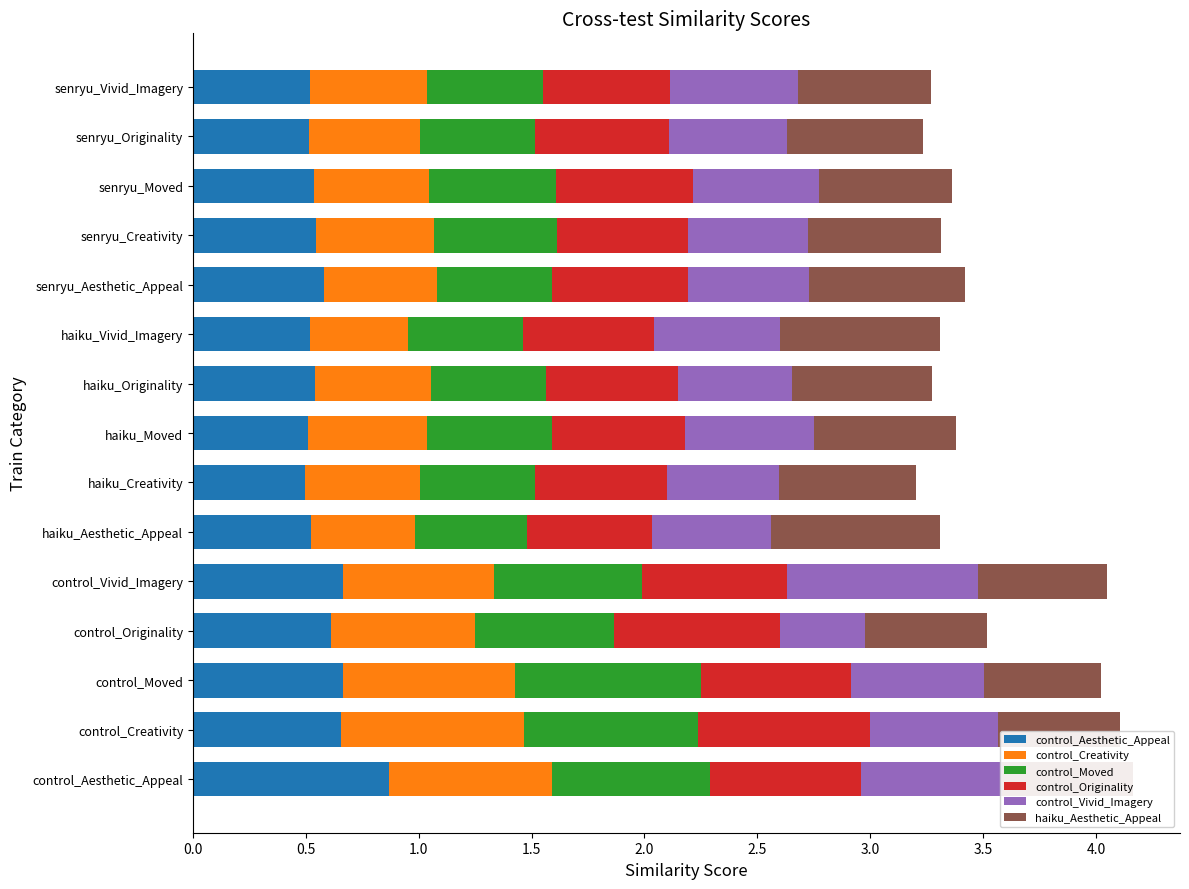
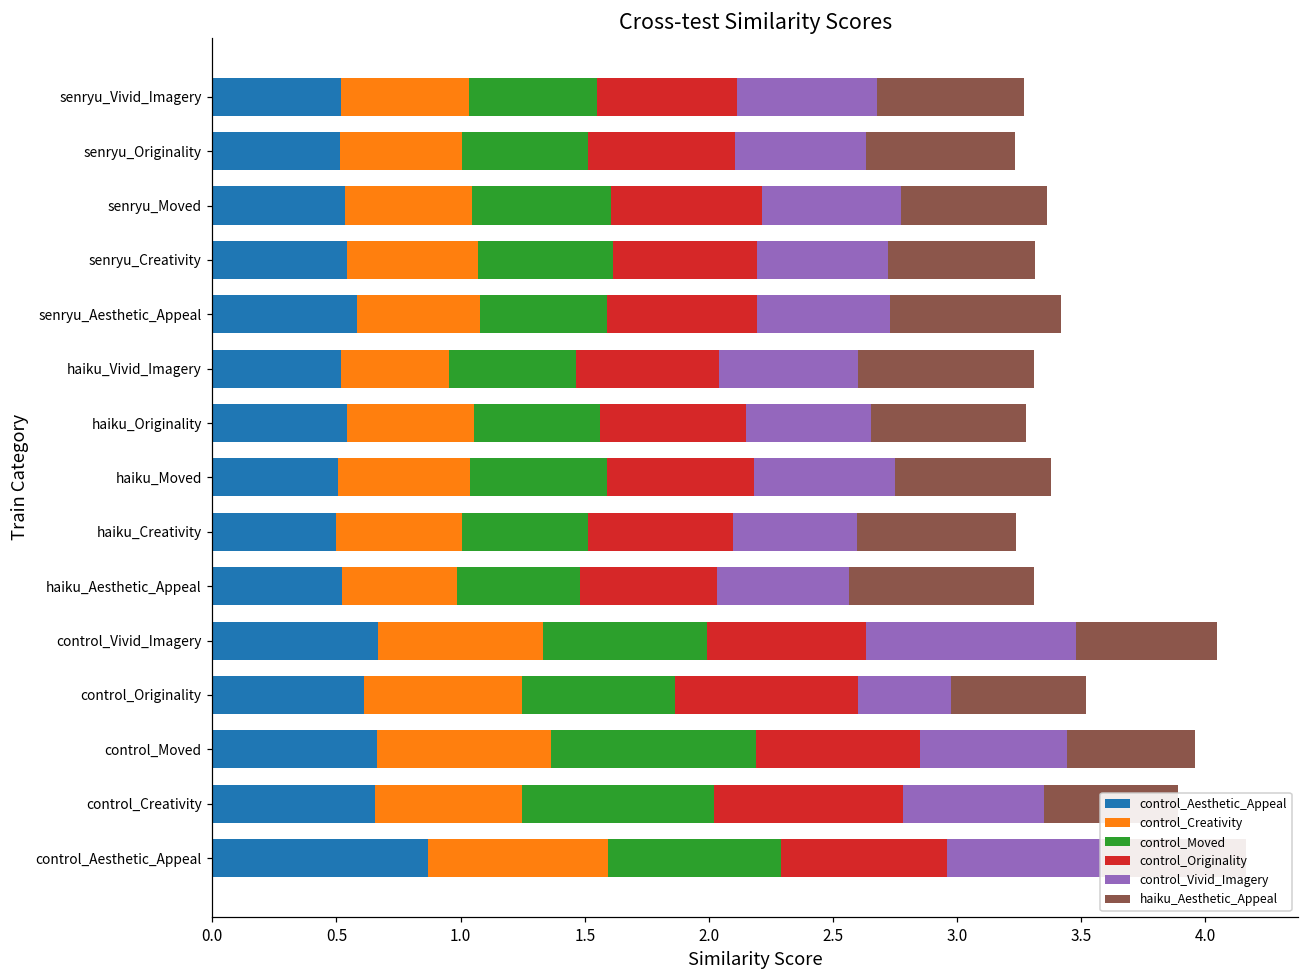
  {
    "control_Aesthetic_Appeal": {
      "senryu_Vivid_Imagery": 0.52,
      "senryu_Originality": 0.51,
      "senryu_Moved": 0.53,
      "senryu_Creativity": 0.54,
      "senryu_Aesthetic_Appeal": 0.58,
      "haiku_Vivid_Imagery": 0.52,
      "haiku_Originality": 0.54,
      "haiku_Moved": 0.51,
      "haiku_Creativity": 0.50,
      "haiku_Aesthetic_Appeal": 0.52,
      "control_Vivid_Imagery": 0.67,
      "control_Originality": 0.61,
      "control_Moved": 0.66,
      "control_Creativity": 0.65,
      "control_Aesthetic_Appeal": 0.87
    },
    "control_Creativity": {
      "senryu_Vivid_Imagery": 0.51,
      "senryu_Originality": 0.49,
      "senryu_Moved": 0.51,
      "senryu_Creativity": 0.52,
      "senryu_Aesthetic_Appeal": 0.50,
      "haiku_Vivid_Imagery": 0.44,
      "haiku_Originality": 0.51,
      "haiku_Moved": 0.53,
      "haiku_Creativity": 0.51,
      "haiku_Aesthetic_Appeal": 0.46,
      "control_Vivid_Imagery": 0.66,
      "control_Originality": 0.64,
-     "control_Moved": 0.76,
-     "control_Creativity": 0.81,
+     "control_Moved": 0.70,
+     "control_Creativity": 0.59,
      "control_Aesthetic_Appeal": 0.72
    },
    "control_Moved": {
      "senryu_Vivid_Imagery": 0.52,
      "senryu_Originality": 0.51,
      "senryu_Moved": 0.56,
      "senryu_Creativity": 0.54,
      "senryu_Aesthetic_Appeal": 0.51,
      "haiku_Vivid_Imagery": 0.51,
      "haiku_Originality": 0.51,
      "haiku_Moved": 0.55,
      "haiku_Creativity": 0.51,
      "haiku_Aesthetic_Appeal": 0.50,
      "control_Vivid_Imagery": 0.66,
      "control_Originality": 0.62,
      "control_Moved": 0.83,
      "control_Creativity": 0.77,
      "control_Aesthetic_Appeal": 0.70
    },
    "control_Originality": {
      "senryu_Vivid_Imagery": 0.56,
      "senryu_Originality": 0.59,
      "senryu_Moved": 0.61,
      "senryu_Creativity": 0.58,
      "senryu_Aesthetic_Appeal": 0.60,
      "haiku_Vivid_Imagery": 0.58,
      "haiku_Originality": 0.59,
      "haiku_Moved": 0.59,
      "haiku_Creativity": 0.58,
      "haiku_Aesthetic_Appeal": 0.56,
      "control_Vivid_Imagery": 0.64,
      "control_Originality": 0.74,
      "control_Moved": 0.66,
      "control_Creativity": 0.76,
      "control_Aesthetic_Appeal": 0.67
    },
    "control_Vivid_Imagery": {
      "senryu_Vivid_Imagery": 0.57,
      "senryu_Originality": 0.52,
      "senryu_Moved": 0.56,
      "senryu_Creativity": 0.53,
      "senryu_Aesthetic_Appeal": 0.54,
      "haiku_Vivid_Imagery": 0.56,
      "haiku_Originality": 0.50,
      "haiku_Moved": 0.57,
      "haiku_Creativity": 0.50,
      "haiku_Aesthetic_Appeal": 0.53,
      "control_Vivid_Imagery": 0.85,
      "control_Originality": 0.37,
      "control_Moved": 0.59,
      "control_Creativity": 0.57
    },
    "haiku_Aesthetic_Appeal": {
      "senryu_Vivid_Imagery": 0.59,
      "senryu_Originality": 0.60,
      "senryu_Moved": 0.59,
      "senryu_Creativity": 0.59,
      "senryu_Aesthetic_Appeal": 0.69,
      "haiku_Vivid_Imagery": 0.71,
      "haiku_Originality": 0.62,
      "haiku_Moved": 0.63,
-     "haiku_Creativity": 0.60,
+     "haiku_Creativity": 0.64,
      "haiku_Aesthetic_Appeal": 0.75,
      "control_Vivid_Imagery": 0.57,
      "control_Originality": 0.54,
      "control_Moved": 0.52,
      "control_Creativity": 0.54
    }
  }
